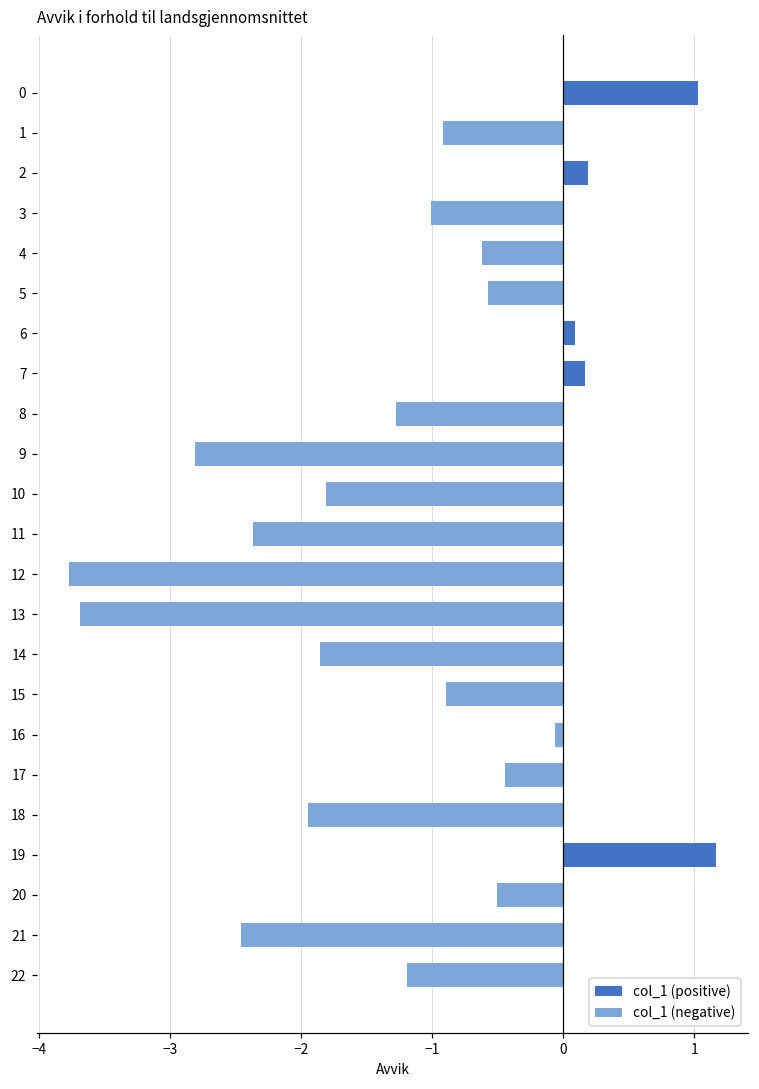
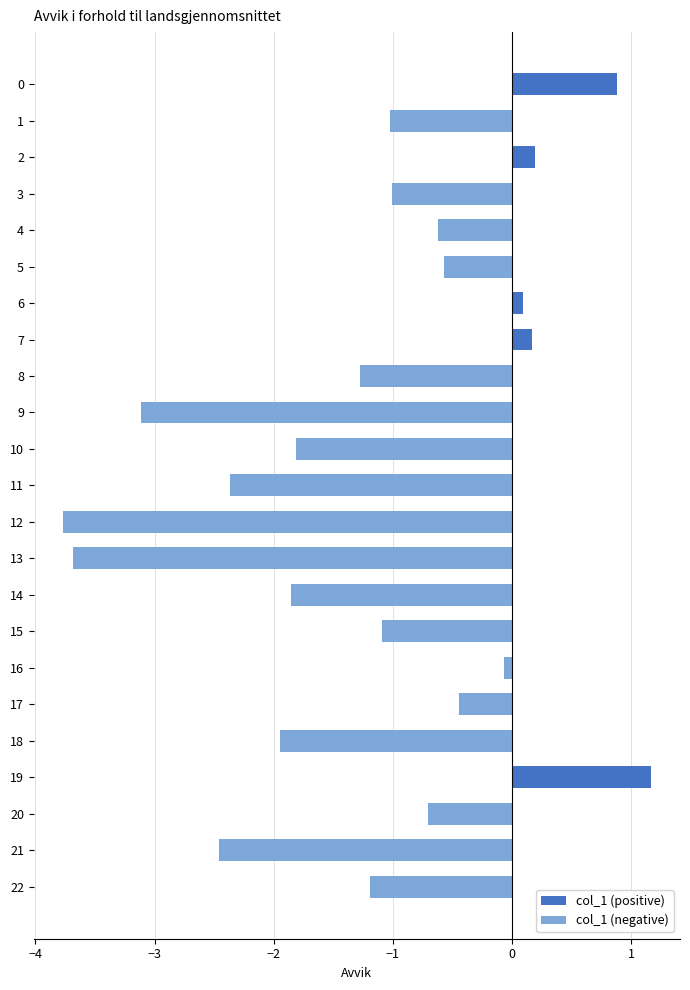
  {
-   "0": 1.02,
-   "1": -0.92,
+   "0": 0.88,
+   "1": -1.03,
    "2": 0.19,
    "3": -1.01,
    "4": -0.62,
    "5": -0.57,
    "6": 0.09,
    "7": 0.17,
    "8": -1.28,
-   "9": -2.81,
+   "9": -3.11,
    "10": -1.81,
    "11": -2.37,
    "12": -3.77,
    "13": -3.69,
    "14": -1.85,
-   "15": -0.90,
+   "15": -1.10,
    "16": -0.07,
    "17": -0.45,
    "18": -1.95,
    "19": 1.16,
-   "20": -0.51,
+   "20": -0.71,
    "21": -2.46,
    "22": -1.19
  }
